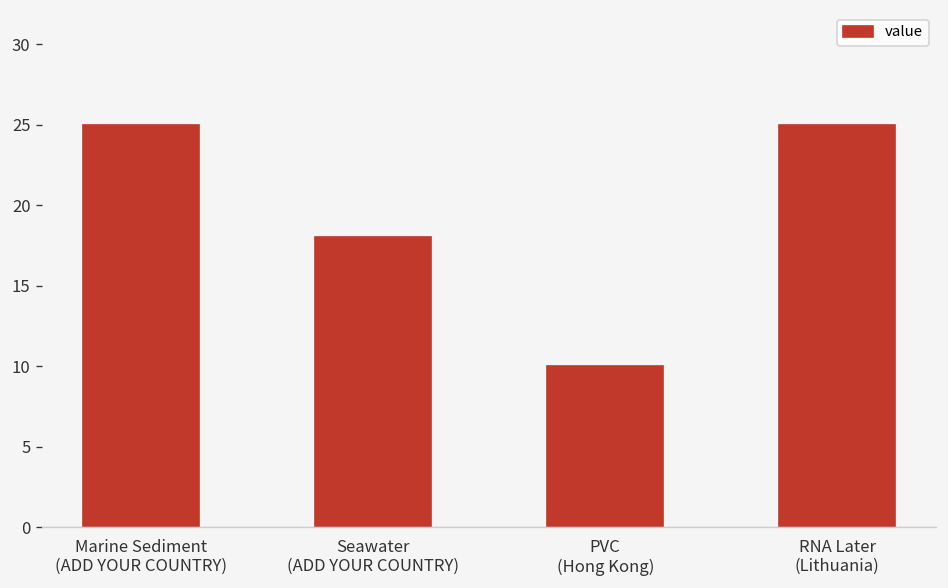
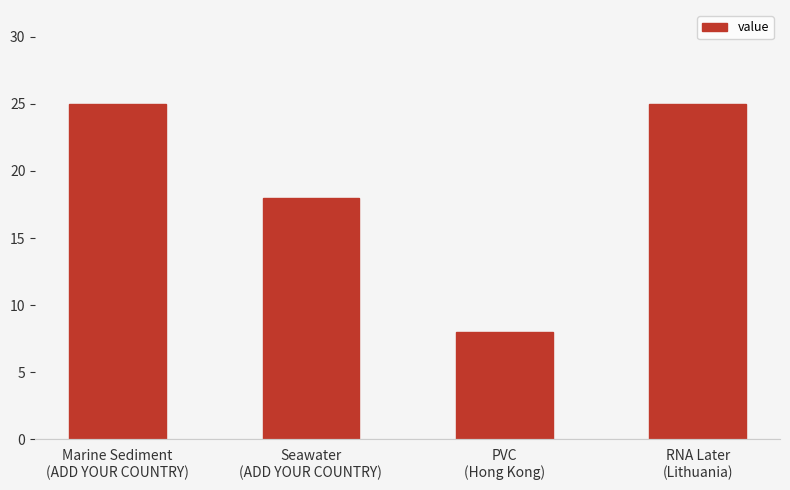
  {
    "Marine Sediment (ADD YOUR COUNTRY)": 25,
    "Seawater (ADD YOUR COUNTRY)": 18,
-   "PVC (Hong Kong)": 10,
+   "PVC (Hong Kong)": 8,
    "RNA Later (Lithuania)": 25
  }
